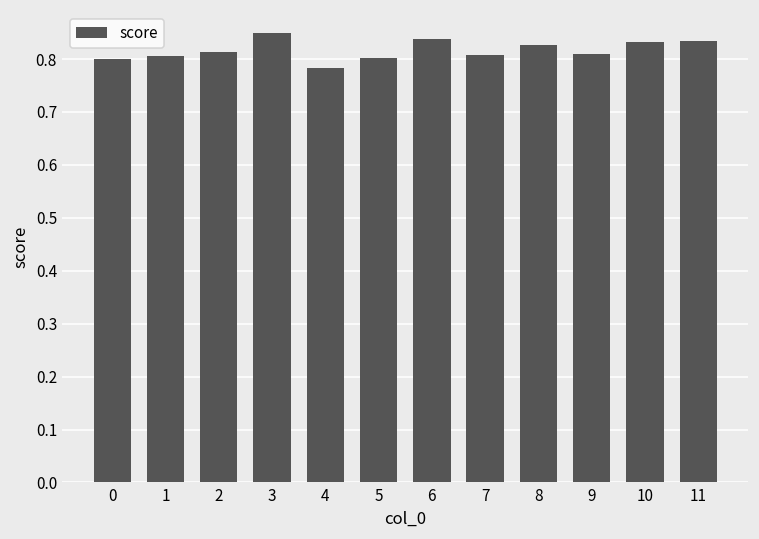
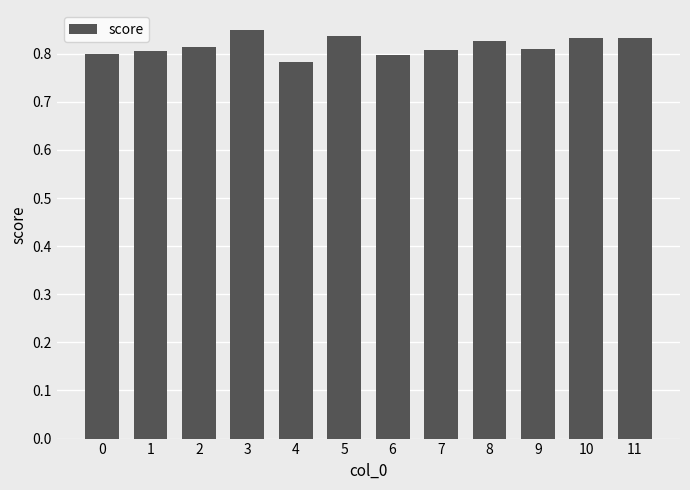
  {
    "0": 0.80,
    "1": 0.81,
    "2": 0.81,
    "3": 0.85,
    "4": 0.78,
-   "5": 0.80,
-   "6": 0.84,
+   "5": 0.84,
+   "6": 0.80,
    "7": 0.81,
    "8": 0.83,
    "9": 0.81,
    "10": 0.83,
    "11": 0.83
  }
